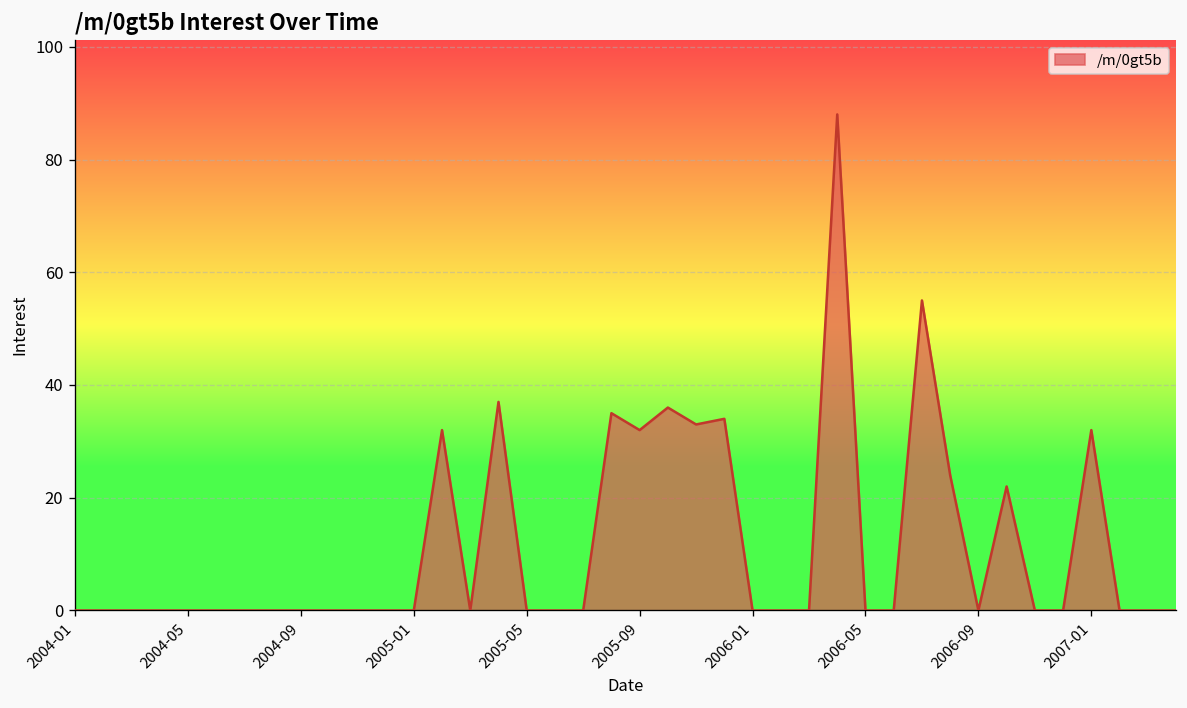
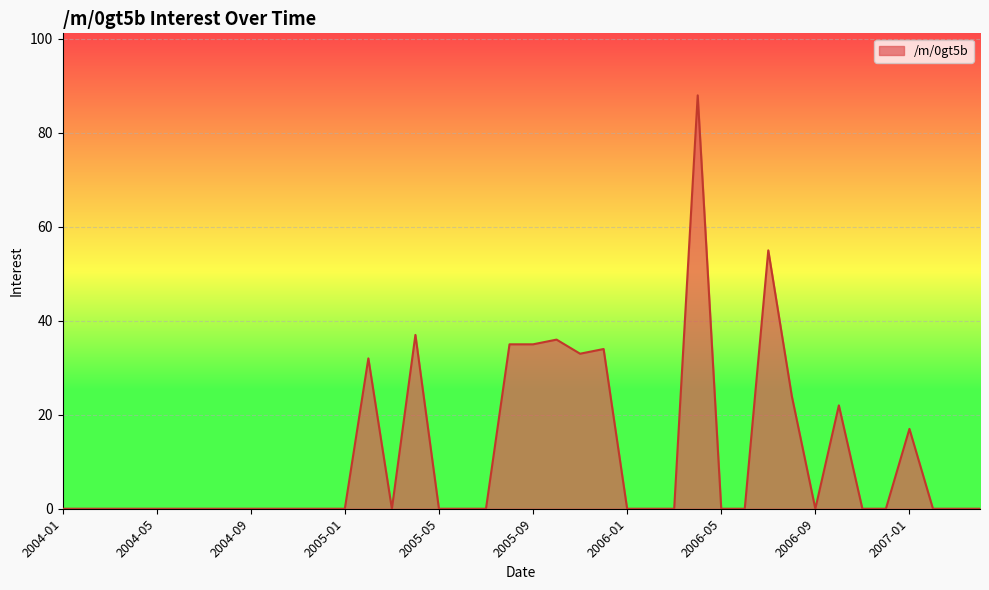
  {
    "2004-01": 0,
    "2004-05": 0,
    "2004-09": 0,
    "2005-01": 0,
    "2005-05": 0,
-   "2005-09": 32,
+   "2005-09": 35,
    "2006-01": 0,
    "2006-05": 0,
    "2006-09": 0,
-   "2007-01": 32
+   "2007-01": 17
  }
